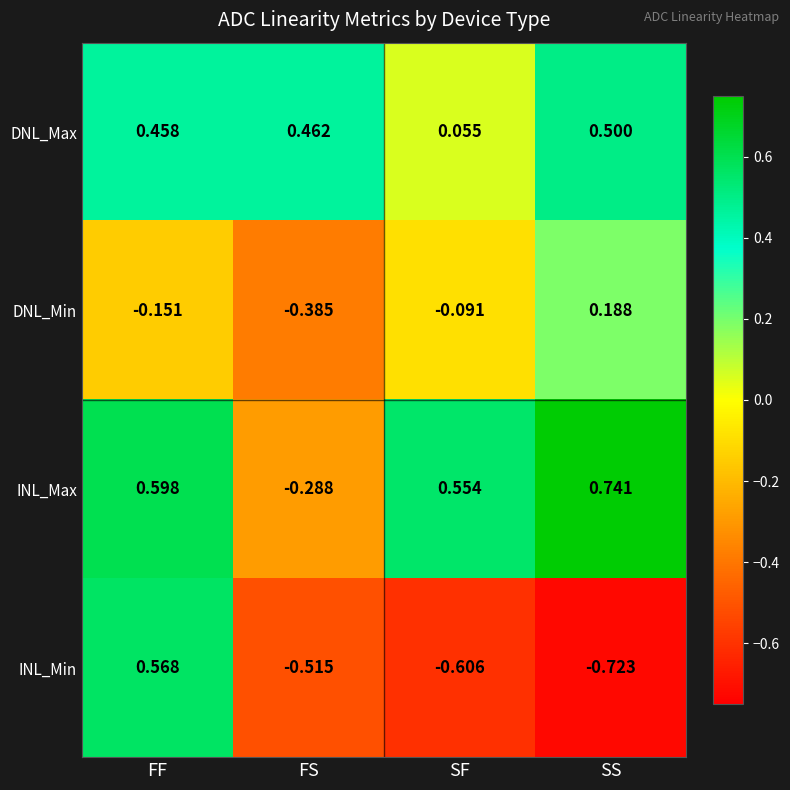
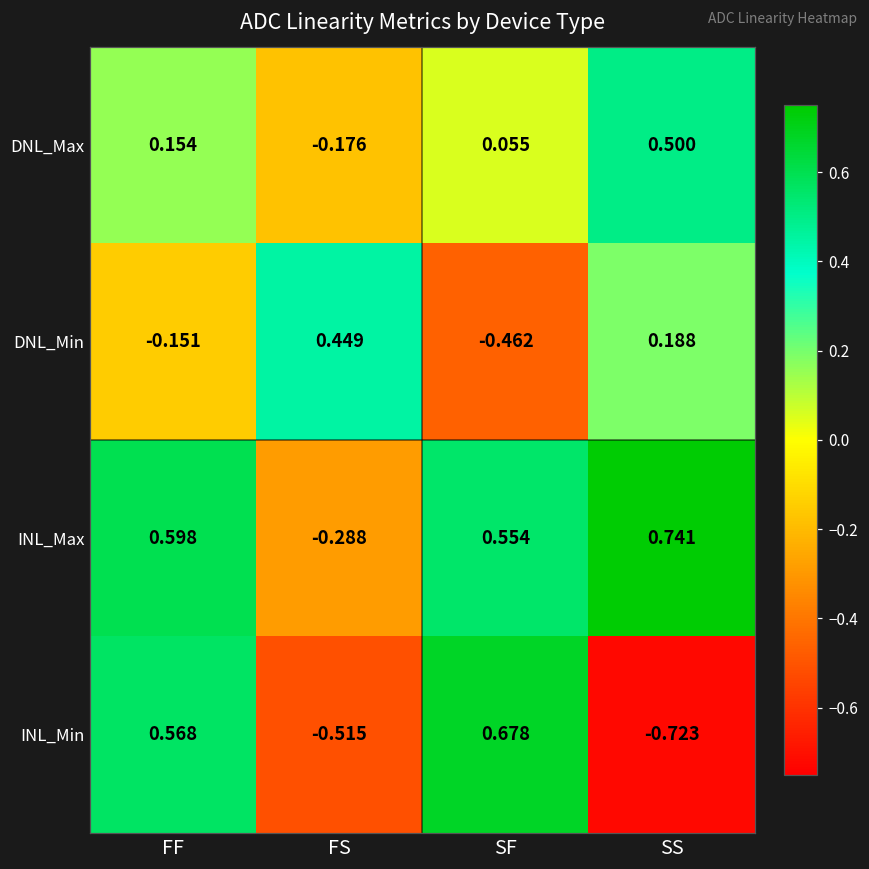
  {
    "DNL_Max": {
-     "FF": 0.458,
-     "FS": 0.462,
+     "FF": 0.154,
+     "FS": -0.176,
      "SF": 0.055,
      "SS": 0.500
    },
    "DNL_Min": {
      "FF": -0.151,
-     "FS": -0.385,
-     "SF": -0.091,
+     "FS": 0.449,
+     "SF": -0.462,
      "SS": 0.188
    },
    "INL_Max": {
      "FF": 0.598,
      "FS": -0.288,
      "SF": 0.554,
      "SS": 0.741
    },
    "INL_Min": {
      "FF": 0.568,
      "FS": -0.515,
-     "SF": -0.606,
+     "SF": 0.678,
      "SS": -0.723
    }
  }
